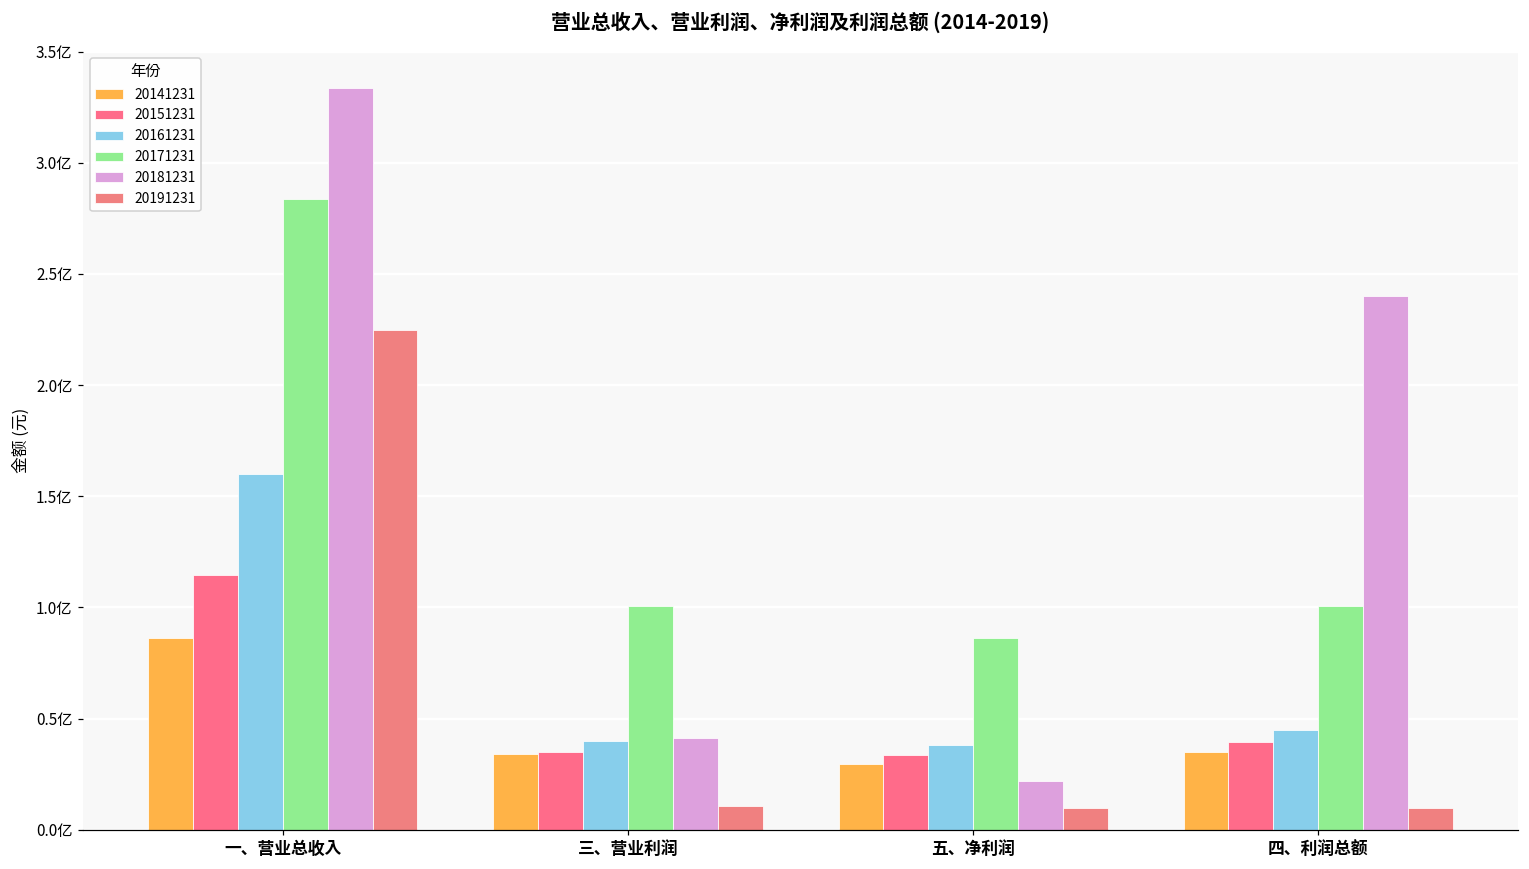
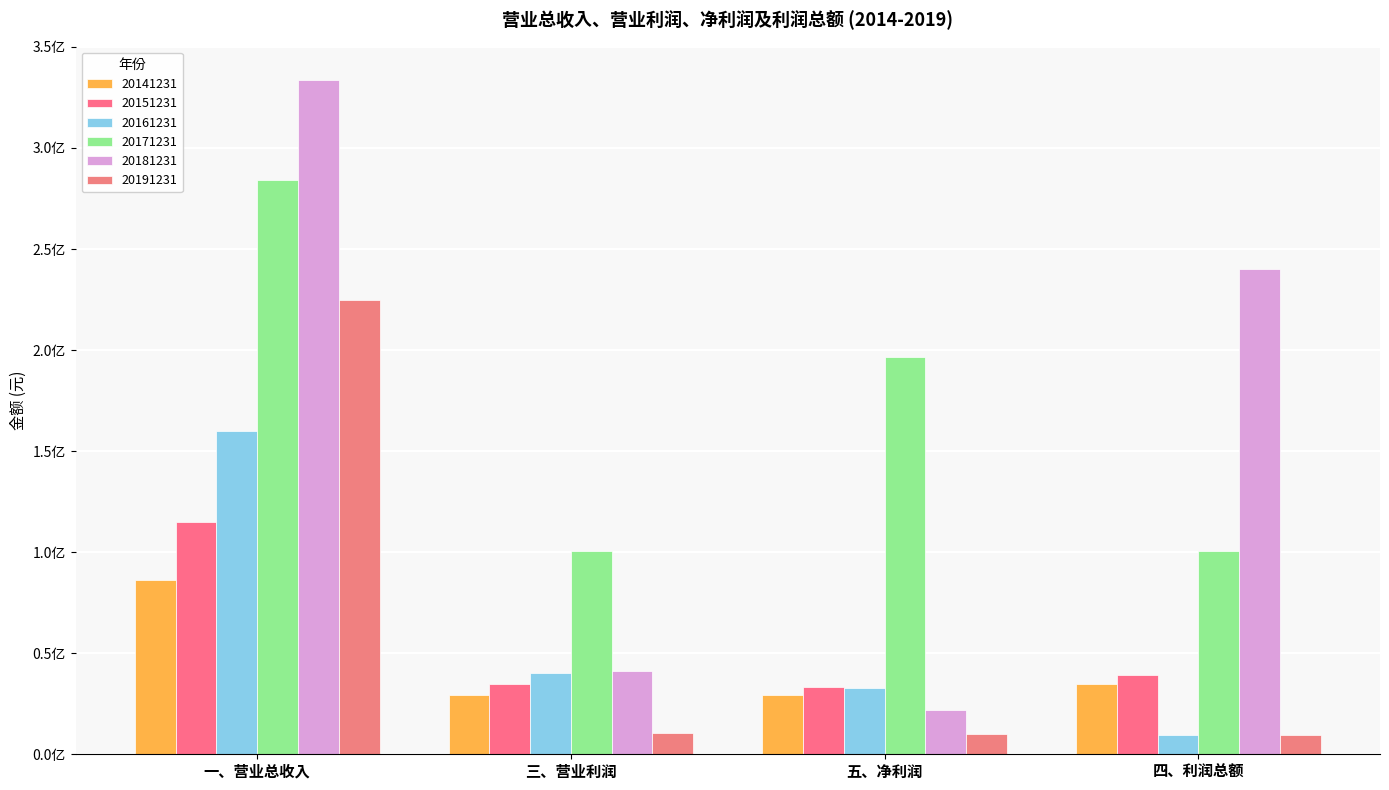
  {
    "20141231": {
      "一、营业总收入": "0.86亿",
-     "三、营业利润": "0.34亿",
+     "三、营业利润": "0.29亿",
      "五、净利润": "0.30亿",
      "四、利润总额": "0.35亿"
    },
    "20161231": {
      "一、营业总收入": "1.60亿",
      "三、营业利润": "0.40亿",
-     "五、净利润": "0.38亿",
-     "四、利润总额": "0.45亿"
+     "五、净利润": "0.33亿",
+     "四、利润总额": "0.10亿"
    },
    "20171231": {
      "一、营业总收入": "2.84亿",
      "三、营业利润": "1.01亿",
-     "五、净利润": "0.86亿",
+     "五、净利润": "1.97亿",
      "四、利润总额": "1.01亿"
    },
    "20181231": {
      "一、营业总收入": "3.33亿",
      "三、营业利润": "0.41亿",
      "五、净利润": "0.22亿",
      "四、利润总额": "2.40亿"
    }
  }
